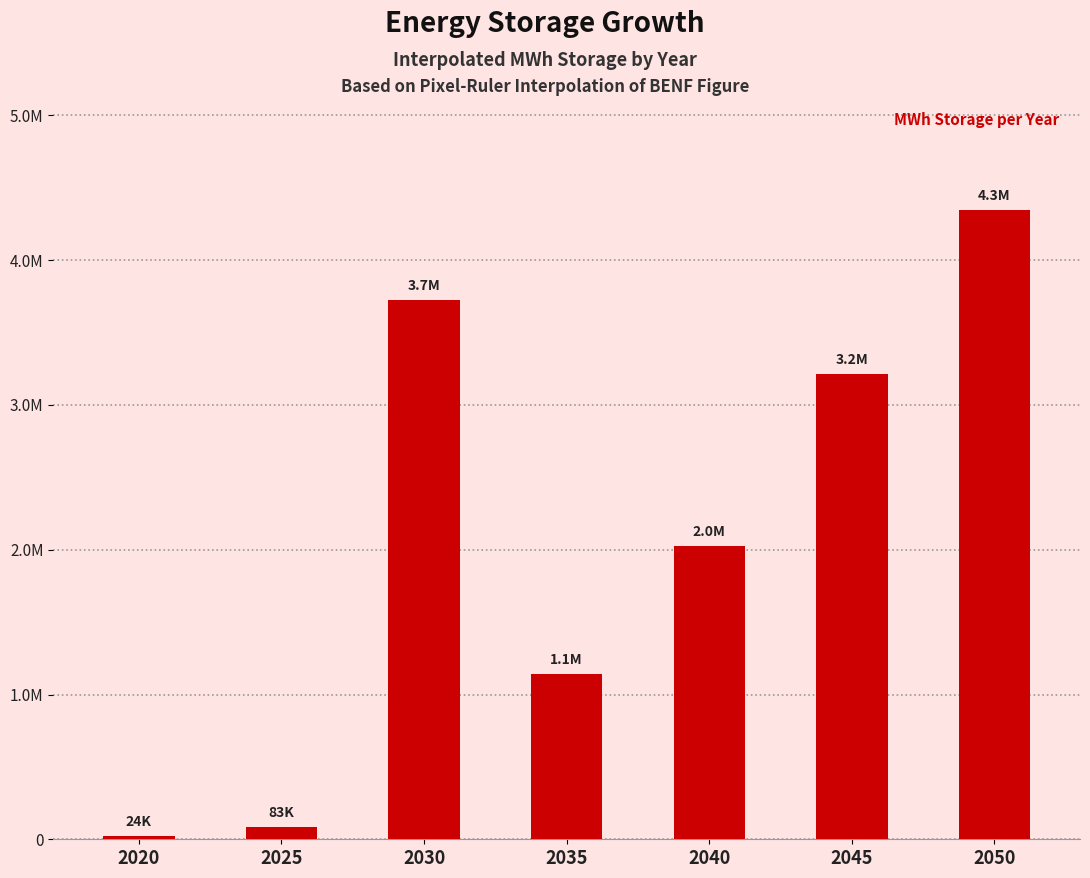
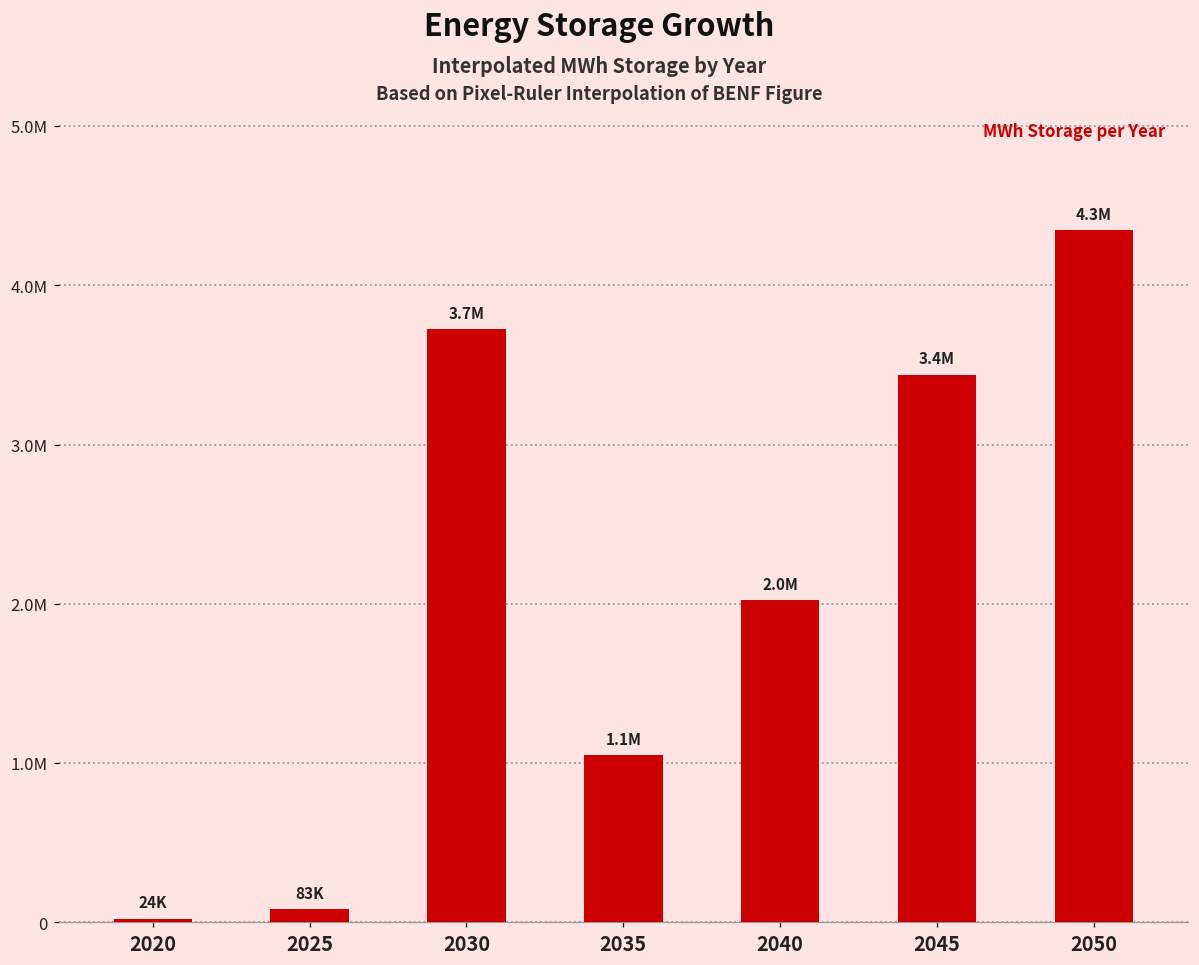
  {
    "2020": "24K",
    "2025": "83K",
    "2030": "3.7M",
-   "2035": "1140000",
+   "2035": "1050000",
    "2040": "2.0M",
-   "2045": "3.2M",
+   "2045": "3.4M",
    "2050": "4.3M"
  }
